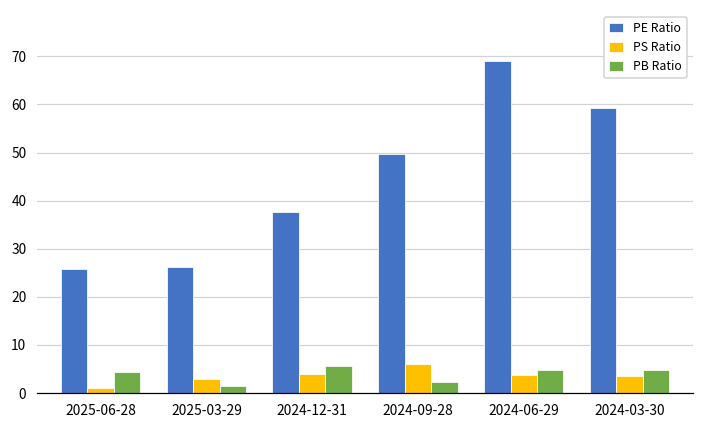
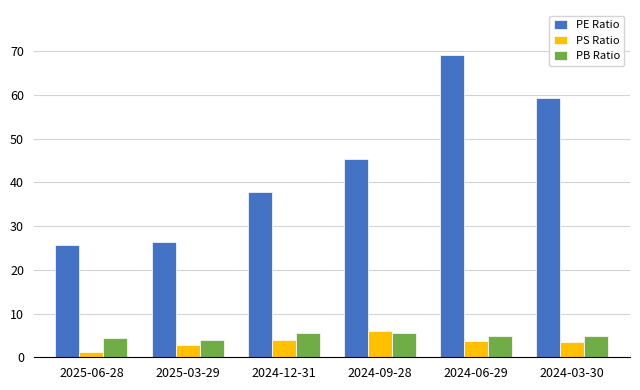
  {
    "PE Ratio": {
      "2025-06-28": 26,
      "2025-03-29": 26,
      "2024-12-31": 38,
-     "2024-09-28": 50,
+     "2024-09-28": 45,
      "2024-06-29": 69,
      "2024-03-30": 59
    },
    "PS Ratio": {
      "2025-06-28": 1,
      "2025-03-29": 3,
      "2024-12-31": 4,
      "2024-09-28": 6,
      "2024-06-29": 4,
      "2024-03-30": 4
    },
    "PB Ratio": {
      "2025-06-28": 4,
-     "2025-03-29": 1,
+     "2025-03-29": 4,
      "2024-12-31": 6,
-     "2024-09-28": 2,
+     "2024-09-28": 6,
      "2024-06-29": 5,
      "2024-03-30": 5
    }
  }
